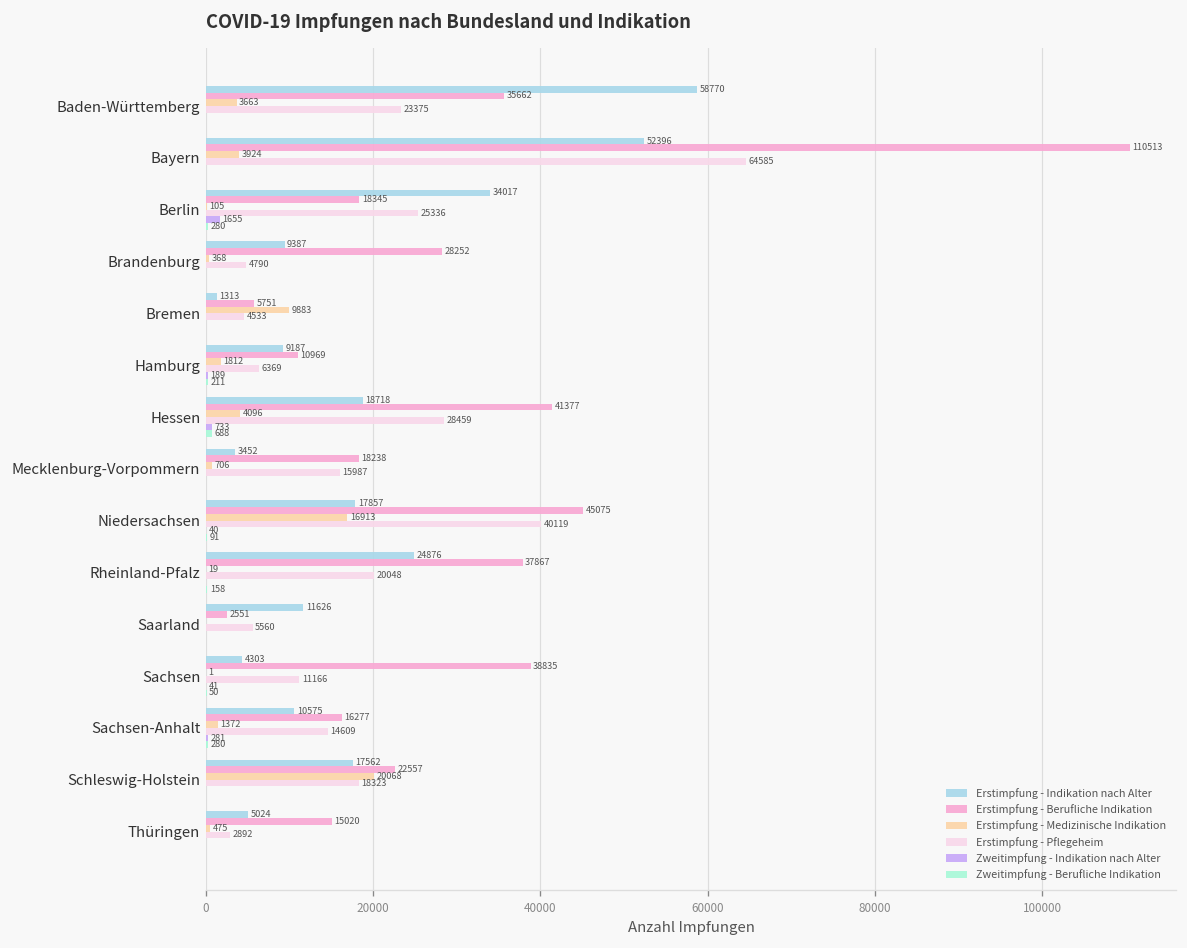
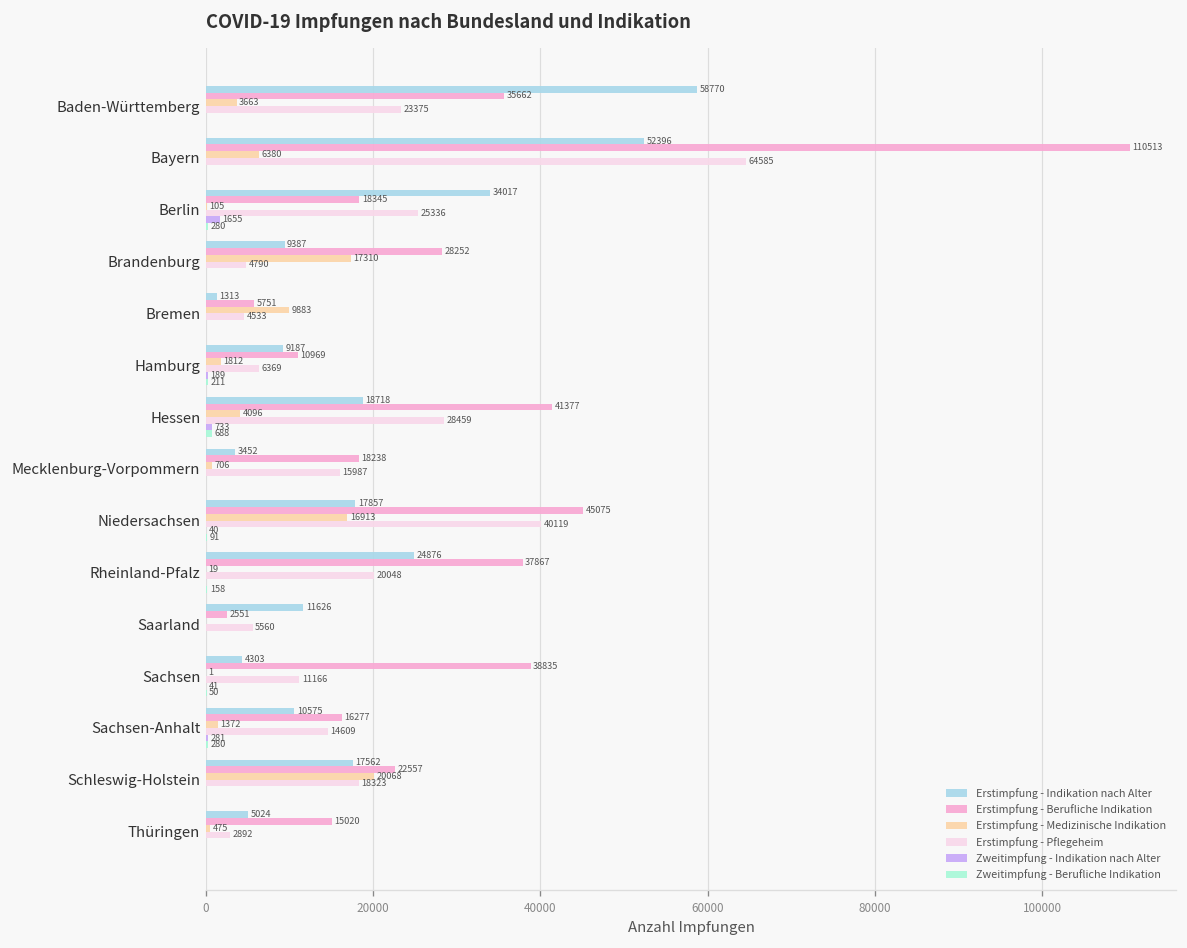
  {
    "Erstimpfung - Medizinische Indikation": {
      "Baden-Württemberg": 3663,
-     "Bayern": 3924,
+     "Bayern": 6380,
      "Berlin": 105,
-     "Brandenburg": 368,
+     "Brandenburg": 17310,
      "Bremen": 9883,
      "Hamburg": 1812,
      "Hessen": 4096,
      "Mecklenburg-Vorpommern": 706,
      "Niedersachsen": 16913,
      "Rheinland-Pfalz": 19,
      "Sachsen": 1,
      "Sachsen-Anhalt": 1372,
      "Schleswig-Holstein": 20068,
      "Thüringen": 475
    }
  }
